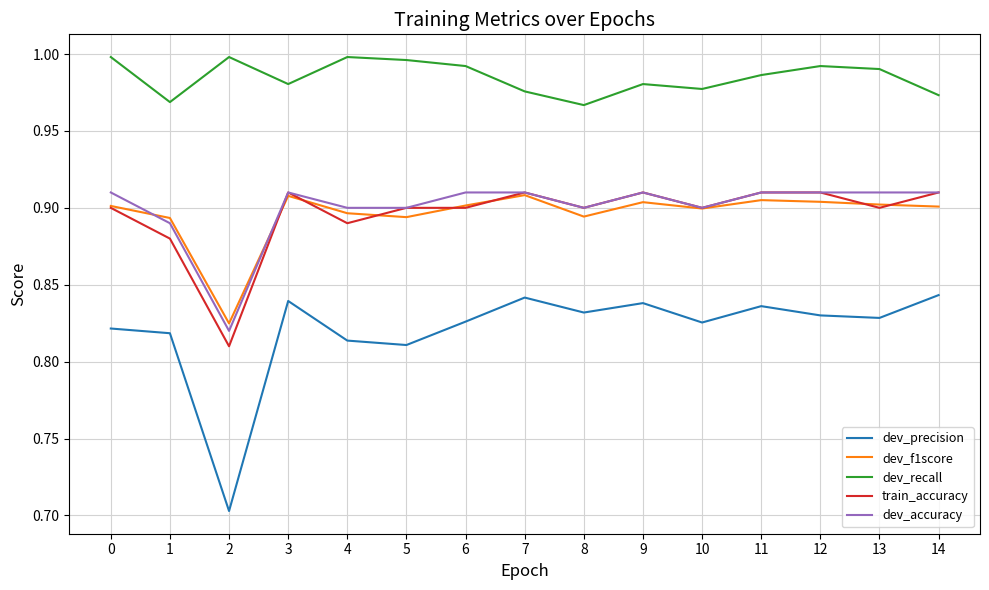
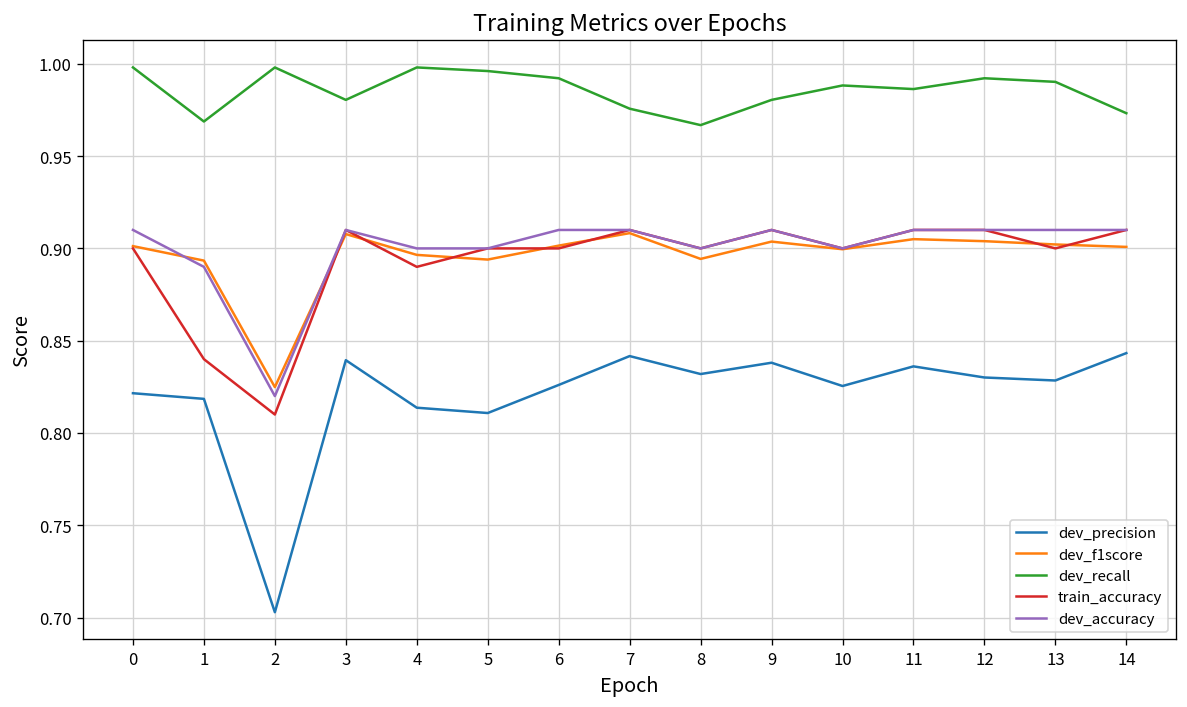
  {
    "dev_precision": {
      "0": 0.822,
      "1": 0.818,
      "2": 0.703,
      "3": 0.839,
      "4": 0.814,
      "5": 0.811,
      "6": 0.826,
      "7": 0.842,
      "8": 0.832,
      "9": 0.838,
      "10": 0.825,
      "11": 0.836,
      "12": 0.830,
      "13": 0.828,
      "14": 0.843
    },
    "dev_f1score": {
      "1": 0.893,
      "2": 0.825,
      "3": 0.908,
      "4": 0.896,
      "5": 0.894,
      "7": 0.908,
      "8": 0.894,
      "9": 0.904,
      "11": 0.905,
      "12": 0.904,
      "13": 0.902,
      "14": 0.901
    },
    "dev_recall": {
      "0": 0.998,
      "1": 0.969,
      "2": 0.998,
      "3": 0.980,
      "4": 0.998,
      "5": 0.996,
      "6": 0.992,
      "7": 0.976,
      "8": 0.967,
      "9": 0.980,
-     "10": 0.977,
+     "10": 0.988,
      "11": 0.986,
      "12": 0.992,
      "13": 0.990,
      "14": 0.973
    },
    "train_accuracy": {
-     "1": 0.88,
+     "1": 0.84,
      "2": 0.81,
      "4": 0.89,
      "13": 0.90
    },
    "dev_accuracy": {
      "0": 0.910,
      "1": 0.890,
      "2": 0.820,
      "4": 0.900,
      "6": 0.910,
      "13": 0.910
    }
  }
